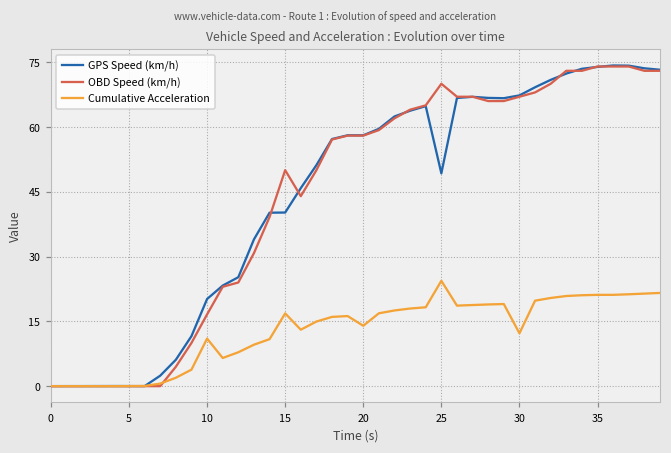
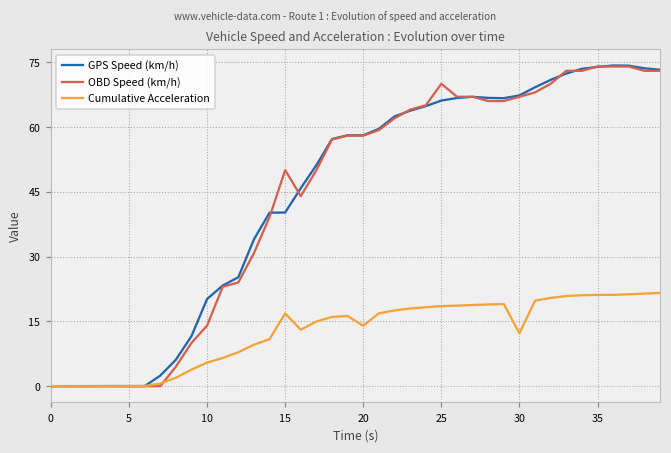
  {
    "GPS Speed (km/h)": {
      "10": 20,
      "15": 40,
-     "25": 49
+     "25": 66
    },
    "OBD Speed (km/h)": {
-     "10": 17,
+     "10": 14,
      "15": 50,
      "25": 70
    },
    "Cumulative Acceleration": {
-     "10": 11,
+     "10": 5,
      "15": 17,
      "20": 14,
-     "25": 24,
+     "25": 19,
      "30": 12,
      "35": 21
    }
  }
